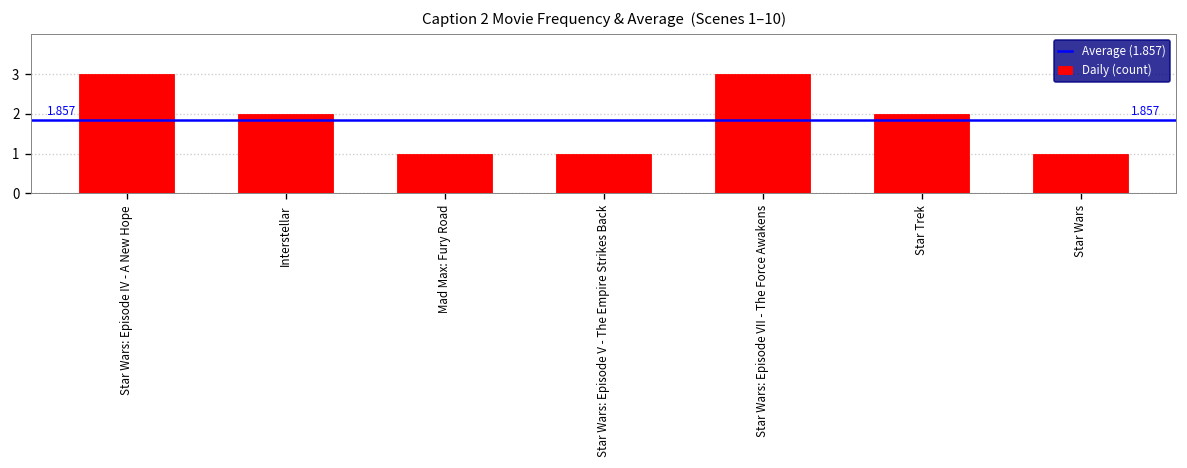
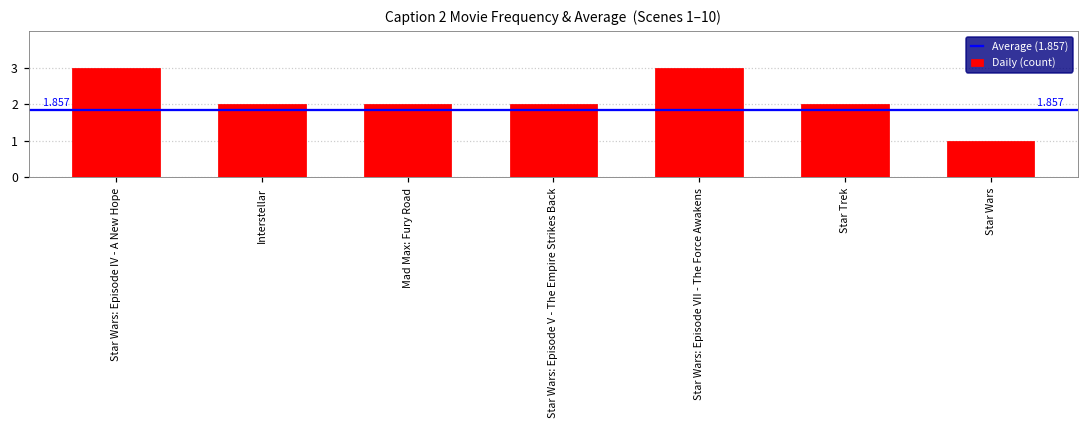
  {
    "Star Wars: Episode IV - A New Hope": 3,
    "Interstellar": 2,
-   "Mad Max: Fury Road": 1,
-   "Star Wars: Episode V - The Empire Strikes Back": 1,
+   "Mad Max: Fury Road": 2,
+   "Star Wars: Episode V - The Empire Strikes Back": 2,
    "Star Wars: Episode VII - The Force Awakens": 3,
    "Star Trek": 2,
    "Star Wars": 1
  }
